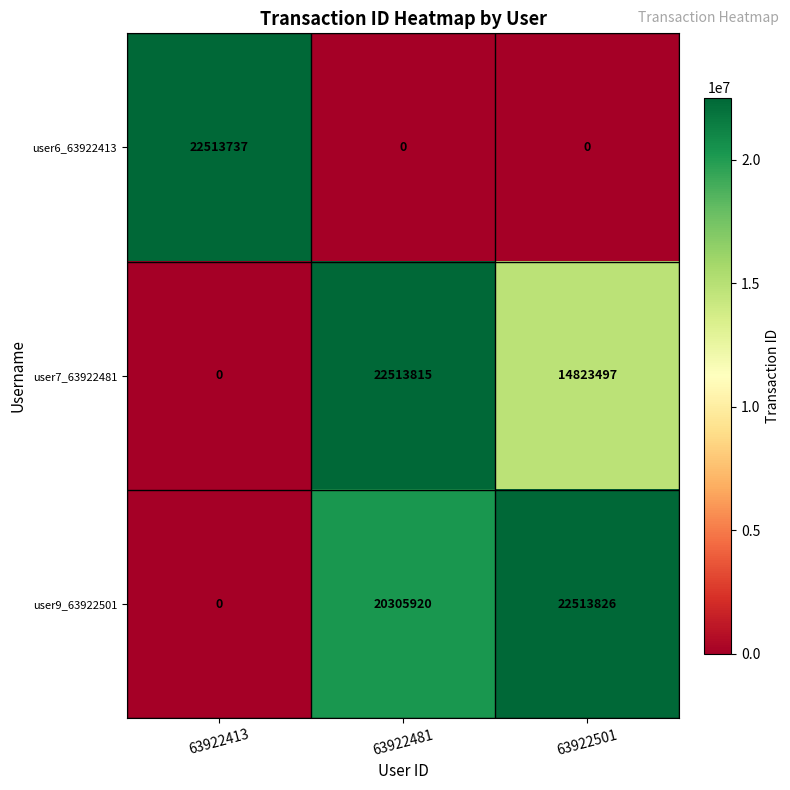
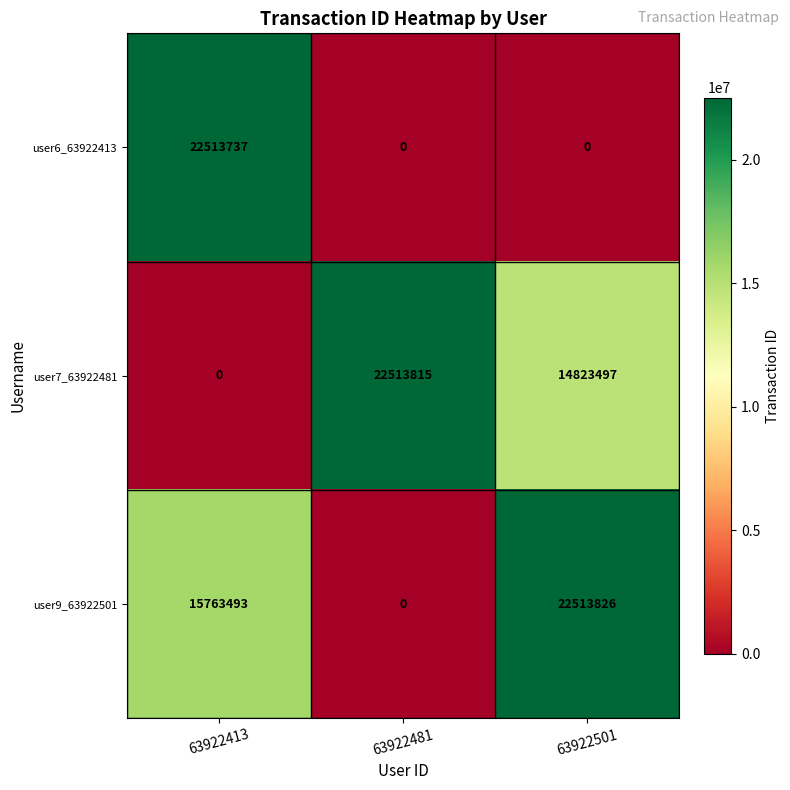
  {
    "user6_63922413": {
      "63922413": 22513737,
      "63922481": 0,
      "63922501": 0
    },
    "user7_63922481": {
      "63922413": 0,
      "63922481": 22513815,
      "63922501": 14823497
    },
    "user9_63922501": {
-     "63922413": 0,
-     "63922481": 20305920,
+     "63922413": 15763493,
+     "63922481": 0,
      "63922501": 22513826
    }
  }
